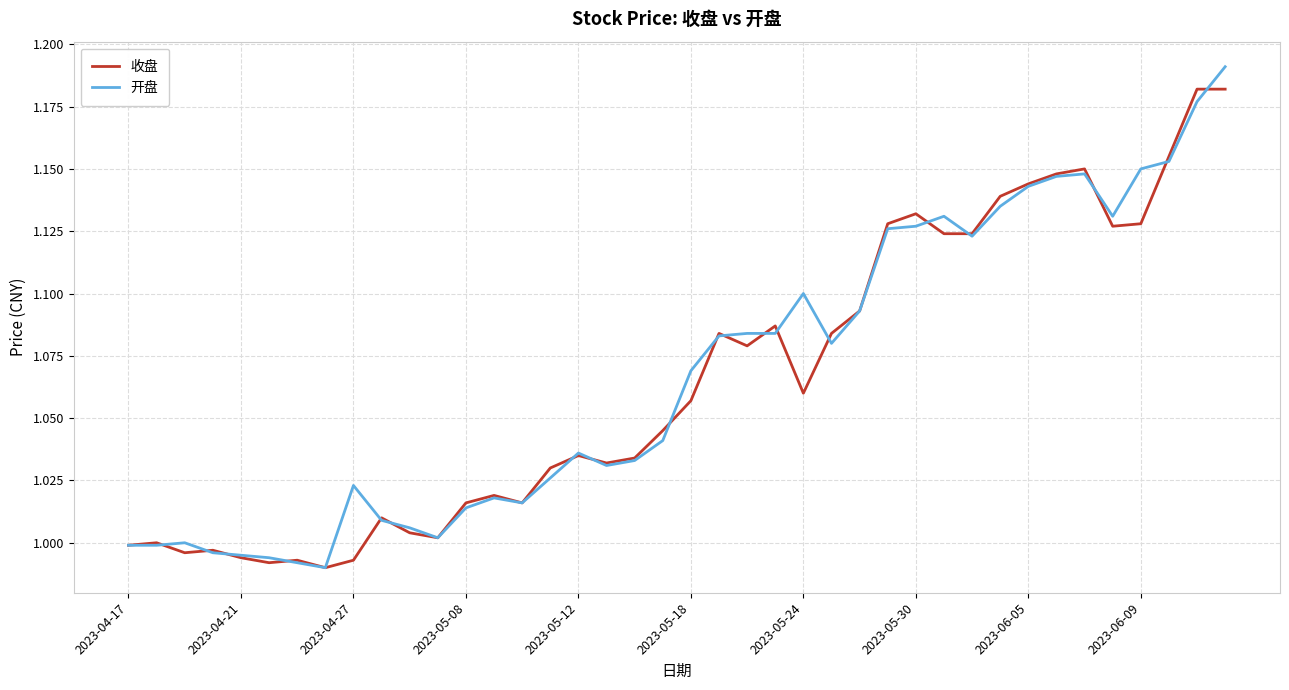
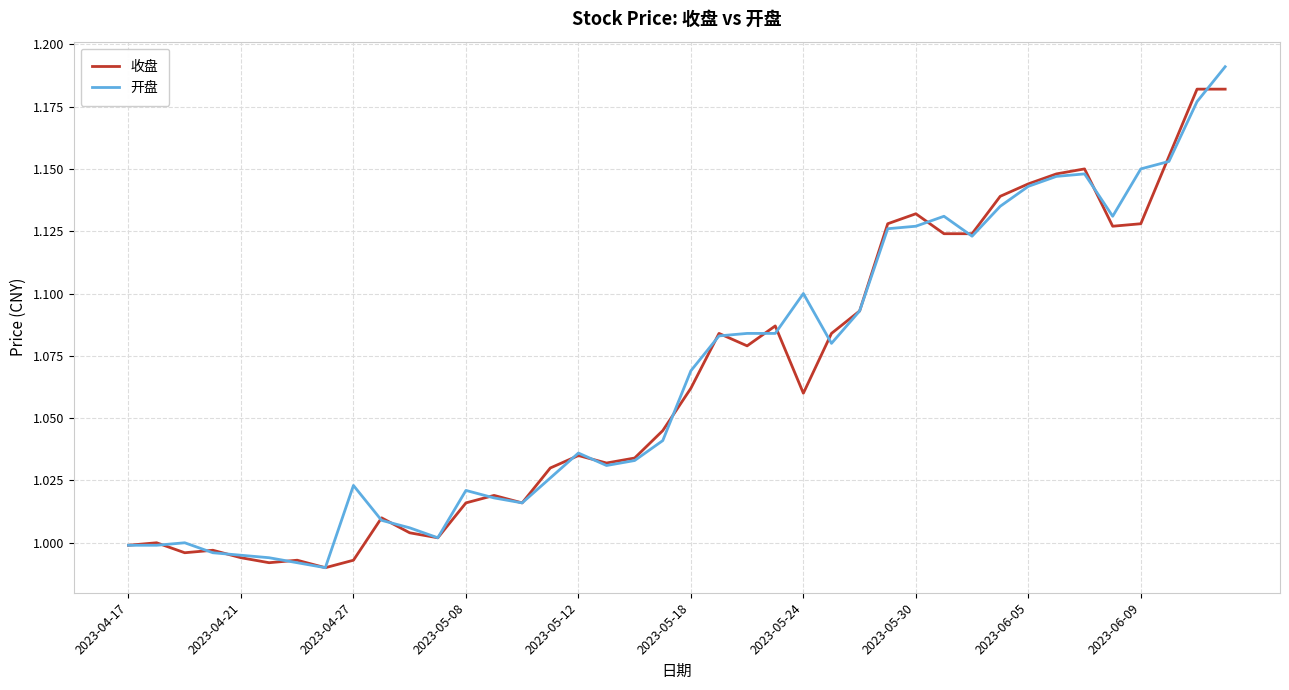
  {
    "收盘": {
      "2023-04-27": 0.993,
      "2023-05-08": 1.016,
-     "2023-05-18": 1.057,
+     "2023-05-18": 1.062,
      "2023-05-24": 1.060,
      "2023-05-30": 1.132,
      "2023-06-09": 1.128
    },
    "开盘": {
      "2023-04-27": 1.023,
-     "2023-05-08": 1.014,
+     "2023-05-08": 1.021,
      "2023-05-18": 1.069,
      "2023-05-24": 1.100,
      "2023-05-30": 1.127,
      "2023-06-09": 1.150
    }
  }
